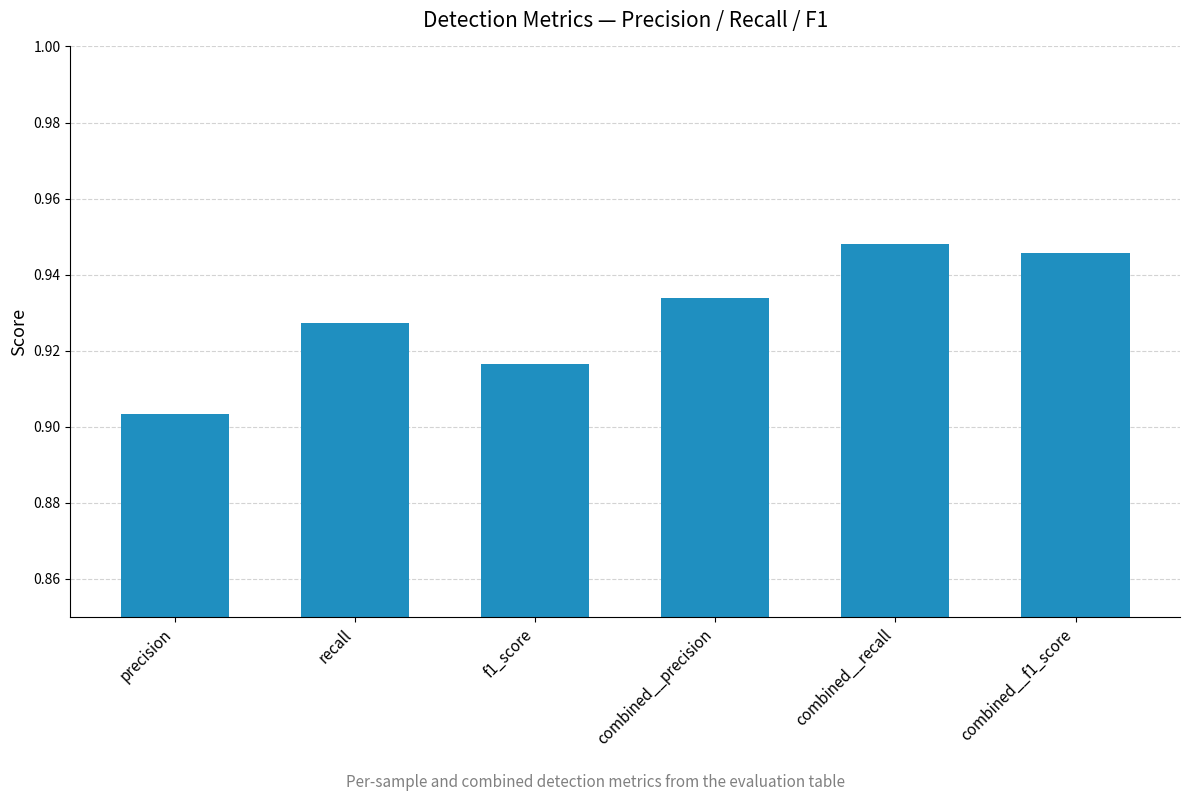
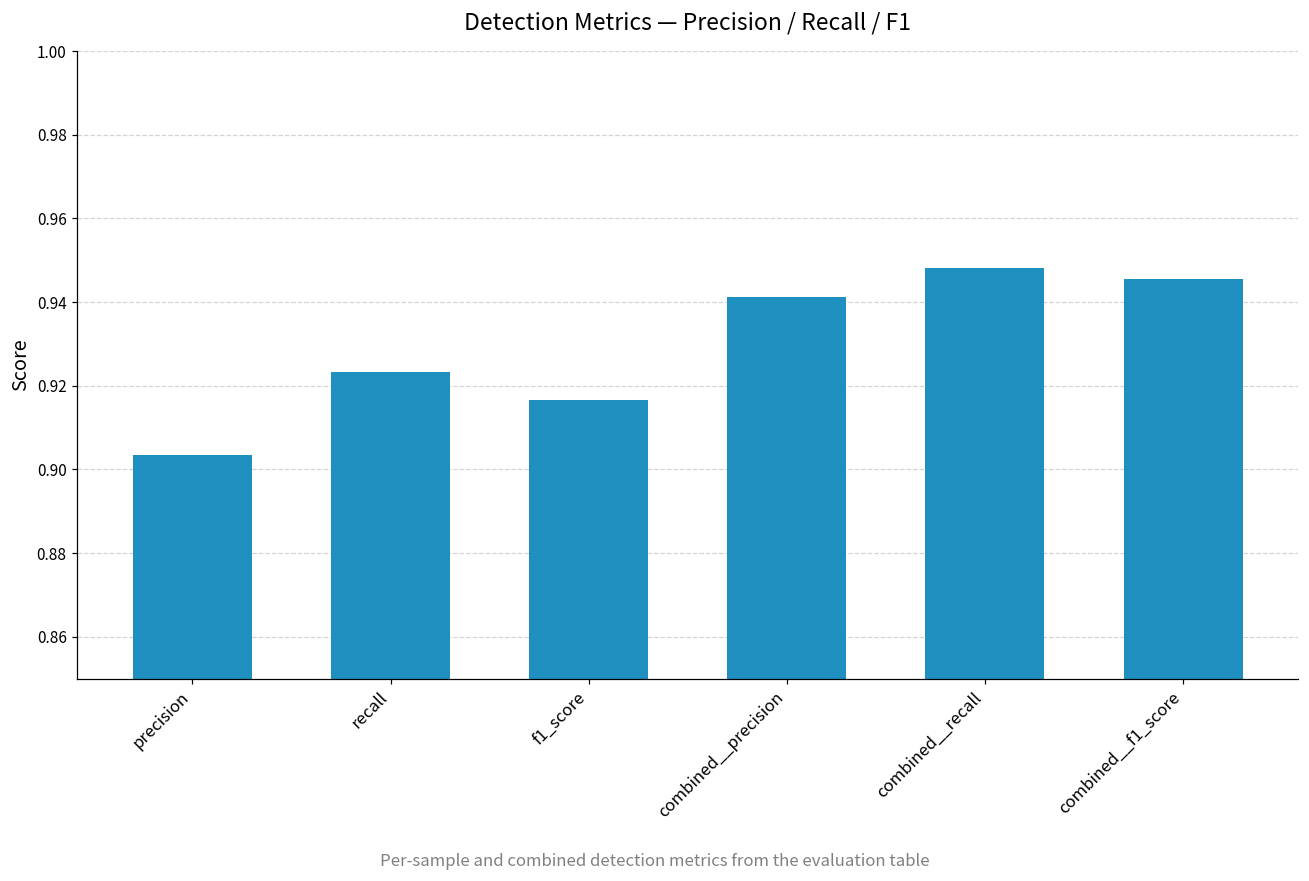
  {
    "precision": 0.903,
-   "recall": 0.927,
+   "recall": 0.923,
    "f1_score": 0.917,
-   "combined__precision": 0.934,
+   "combined__precision": 0.941,
    "combined__recall": 0.948,
    "combined__f1_score": 0.946
  }
